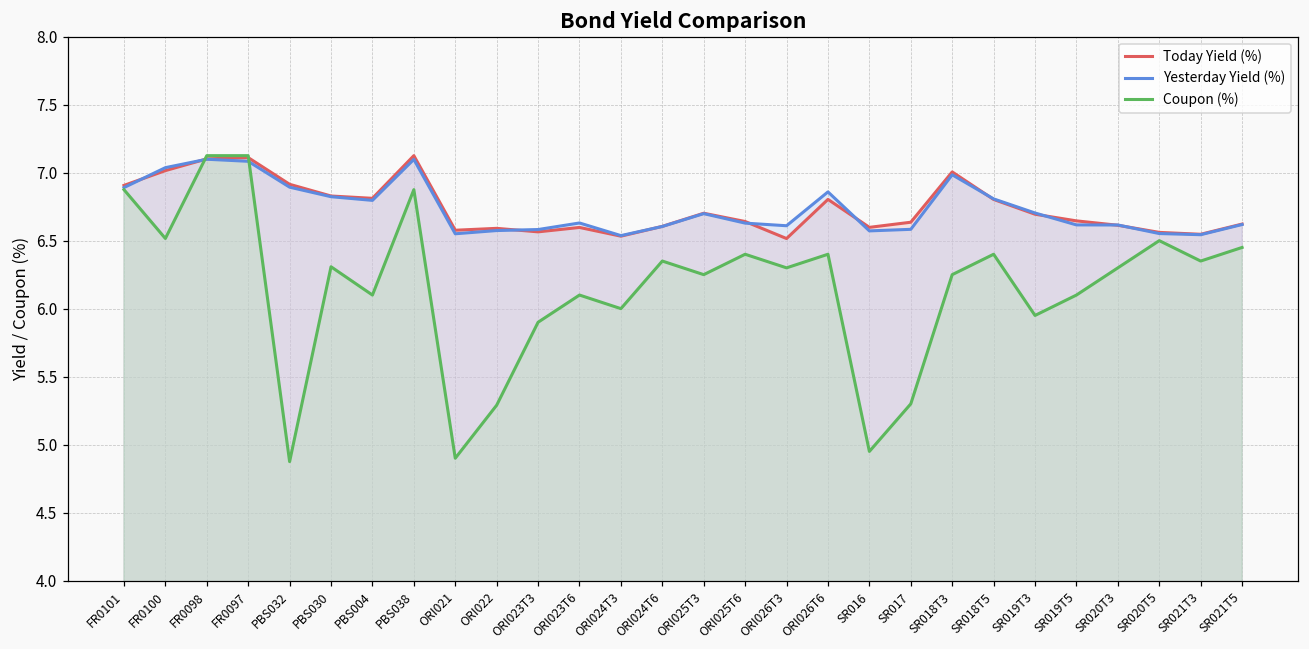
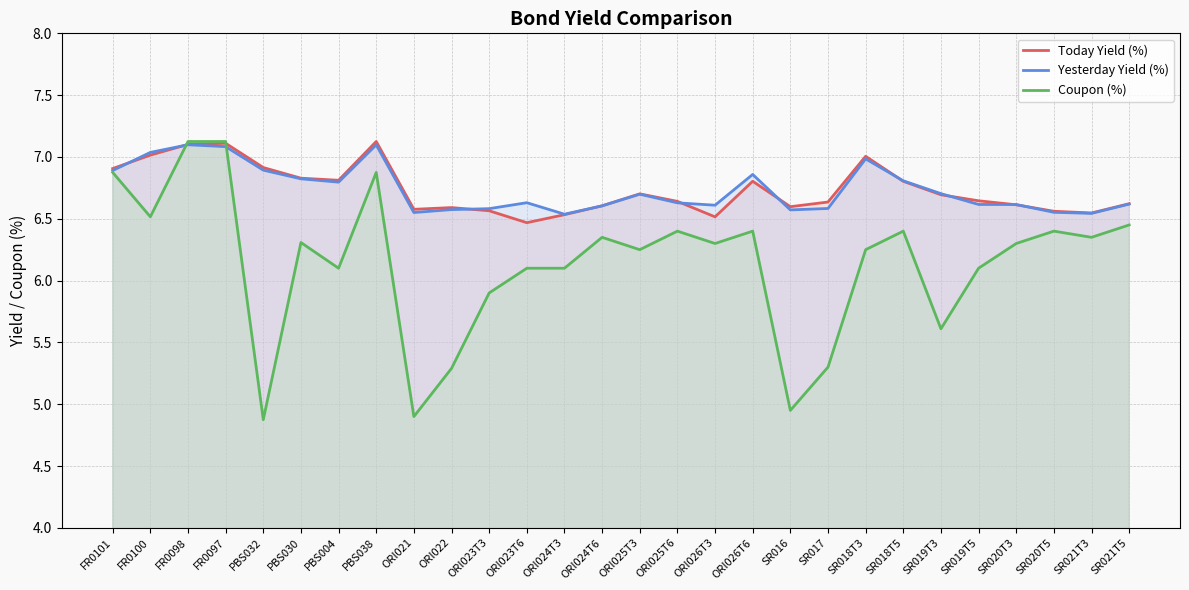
  {
    "Today Yield (%)": {
      "FR0100": 7.02,
      "PBS032": 6.91,
      "PBS038": 7.13,
      "ORI021": 6.58,
-     "ORI023T6": 6.60,
+     "ORI023T6": 6.47,
      "ORI026T3": 6.52,
      "ORI026T6": 6.80,
      "SR016": 6.60,
      "SR017": 6.64,
      "SR018T3": 7.01,
      "SR019T5": 6.65
    },
    "Yesterday Yield (%)": {
      "FR0100": 7.04,
      "FR0097": 7.08,
      "PBS032": 6.89,
      "PBS038": 7.10,
      "ORI021": 6.55,
      "ORI023T6": 6.63,
      "ORI026T3": 6.61,
      "ORI026T6": 6.86,
      "SR016": 6.57,
      "SR017": 6.58,
      "SR018T3": 6.98,
      "SR019T5": 6.62
    },
    "Coupon (%)": {
      "FR0100": 6.52,
      "FR0098": 7.13,
      "PBS032": 4.88,
      "PBS030": 6.31,
      "PBS004": 6.10,
      "PBS038": 6.88,
      "ORI021": 4.90,
      "ORI022": 5.29,
      "ORI023T3": 5.90,
      "ORI023T6": 6.10,
-     "ORI024T3": 6.0,
+     "ORI024T3": 6.1,
      "ORI024T6": 6.35,
      "ORI025T3": 6.25,
      "ORI025T6": 6.40,
      "ORI026T3": 6.30,
      "ORI026T6": 6.40,
      "SR016": 4.95,
      "SR017": 5.30,
      "SR018T3": 6.25,
      "SR018T5": 6.40,
-     "SR019T3": 5.95,
+     "SR019T3": 5.61,
      "SR019T5": 6.10,
      "SR020T3": 6.30,
-     "SR020T5": 6.5,
+     "SR020T5": 6.4,
      "SR021T3": 6.35,
      "SR021T5": 6.45
    }
  }
